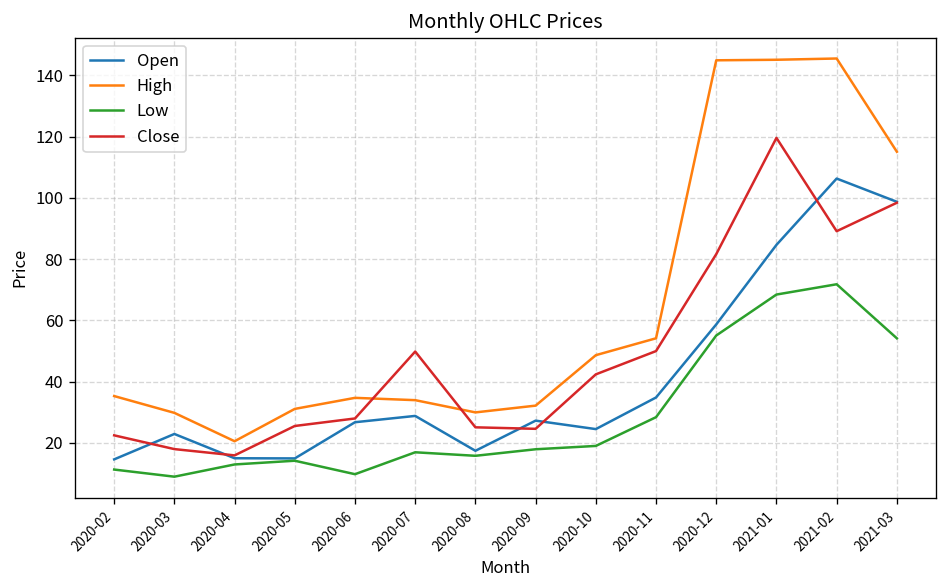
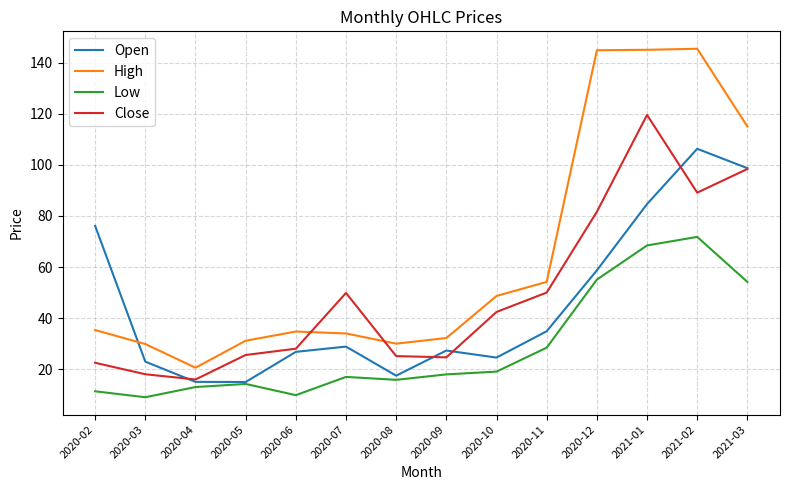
  {
    "Open": {
-     "2020-02": 15,
+     "2020-02": 76,
      "2020-03": 23,
      "2020-06": 27,
      "2020-07": 29,
      "2020-08": 17,
      "2020-09": 27,
      "2020-10": 25,
      "2020-11": 35,
      "2020-12": 59,
      "2021-01": 85,
      "2021-02": 106
    },
    "High": {
      "2020-02": 35,
      "2020-03": 30,
      "2020-04": 21,
      "2020-05": 31,
      "2020-06": 35,
      "2020-07": 34,
      "2020-08": 30,
      "2020-09": 32,
      "2020-10": 49,
      "2020-11": 54,
      "2020-12": 145,
      "2021-01": 145,
      "2021-02": 146,
      "2021-03": 115
    },
    "Low": {
      "2020-02": 11,
      "2020-03": 9,
      "2020-04": 13,
      "2020-06": 10,
      "2020-07": 17,
      "2020-08": 16,
      "2020-09": 18,
      "2020-10": 19,
      "2020-11": 28,
      "2020-12": 55,
      "2021-01": 68,
      "2021-02": 72,
      "2021-03": 54
    },
    "Close": {
      "2020-02": 22,
      "2020-03": 18,
      "2020-05": 26,
      "2020-06": 28,
      "2020-07": 50,
      "2020-08": 25,
      "2020-09": 25,
      "2020-10": 42,
      "2020-11": 50,
      "2020-12": 82,
      "2021-01": 120,
      "2021-02": 89
    }
  }
